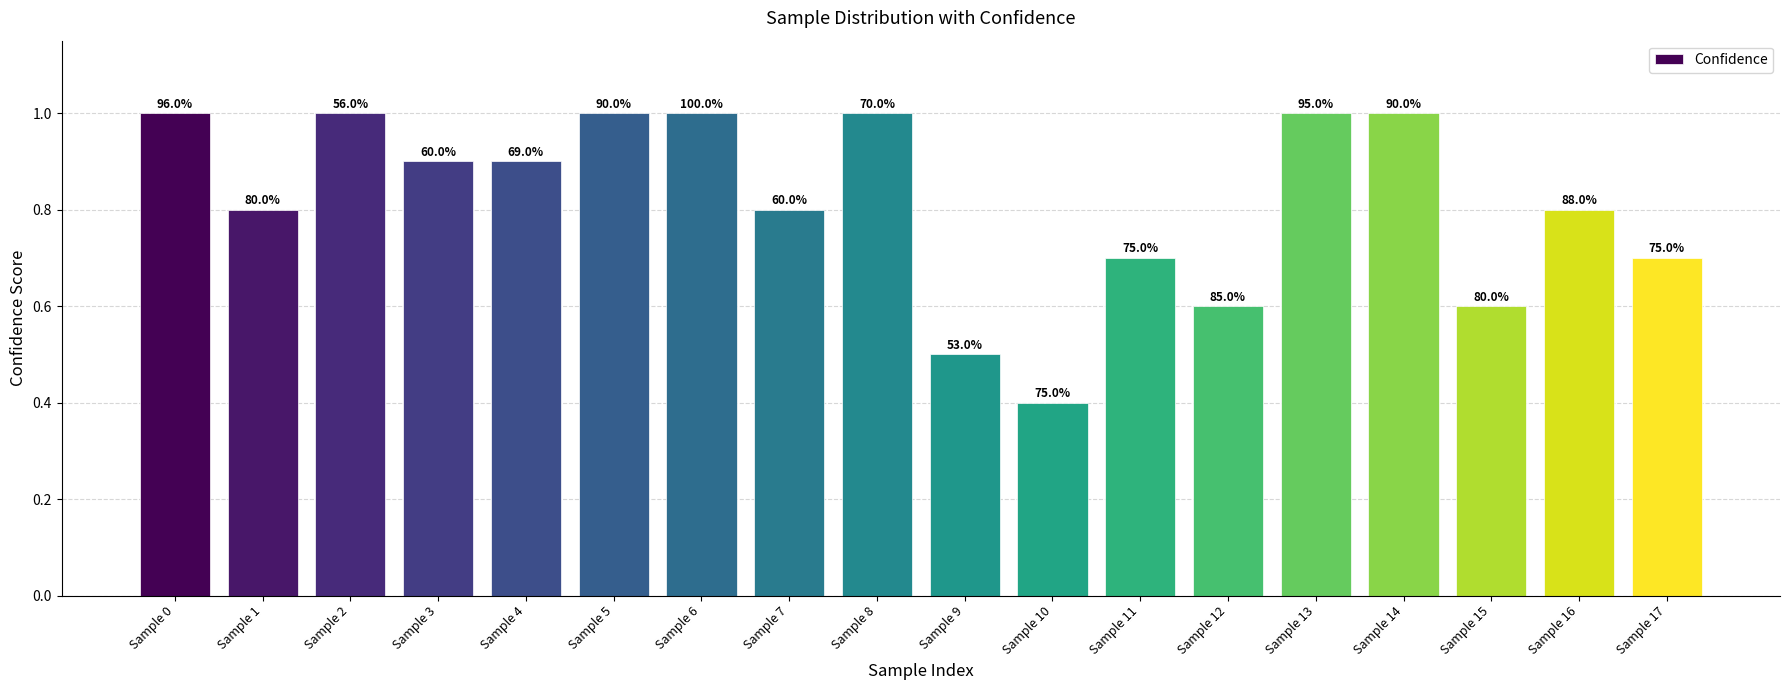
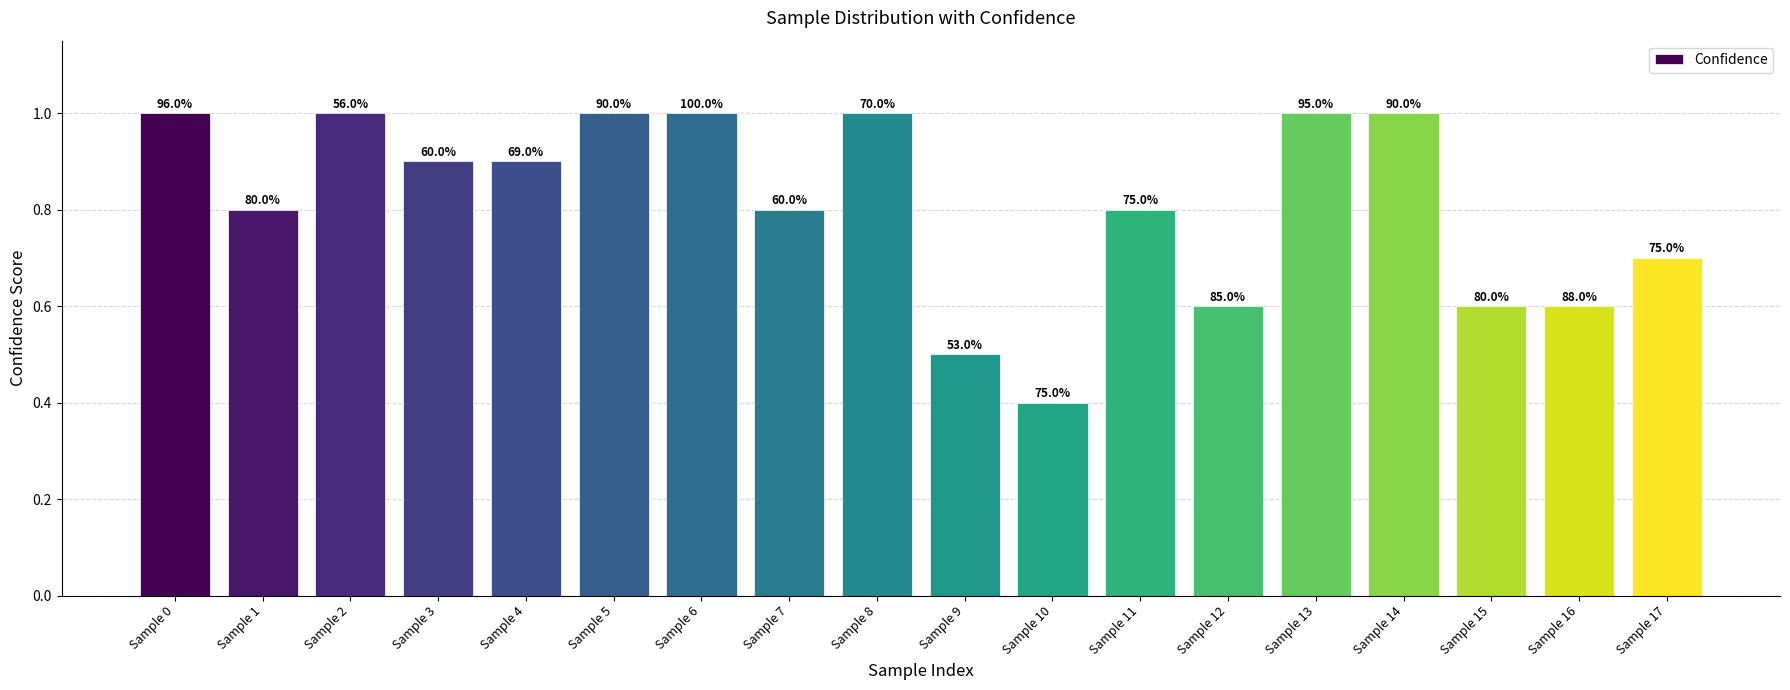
  {
-   "Sample 11": 0.7,
-   "Sample 16": 0.8
+   "Sample 11": 0.8,
+   "Sample 16": 0.6
  }
